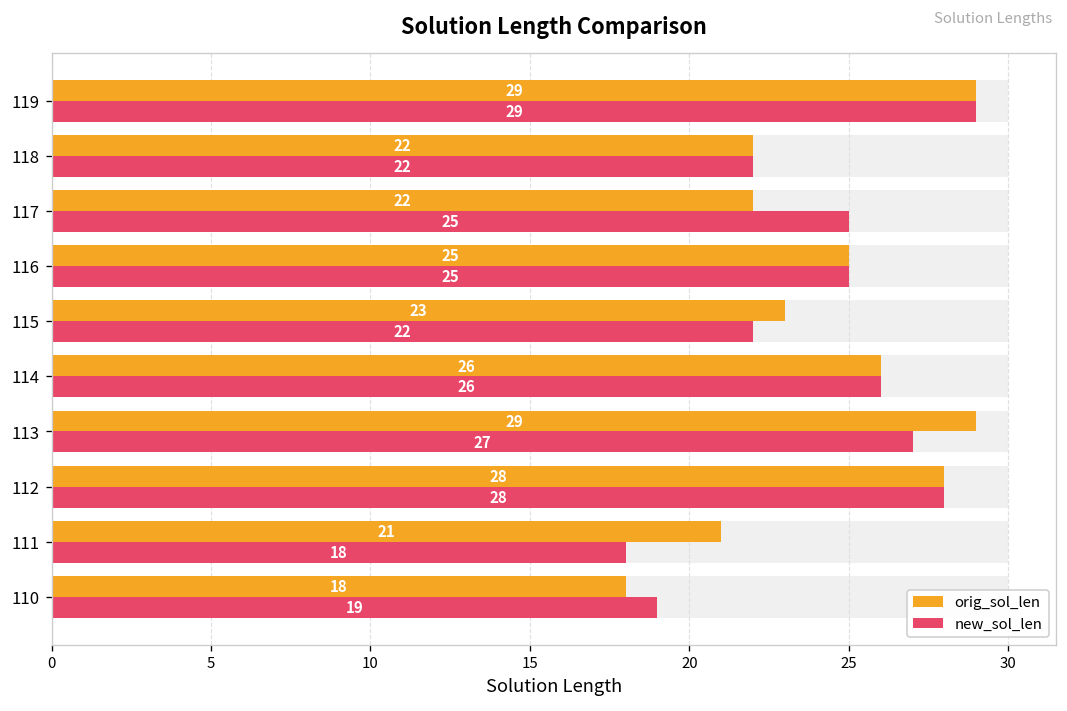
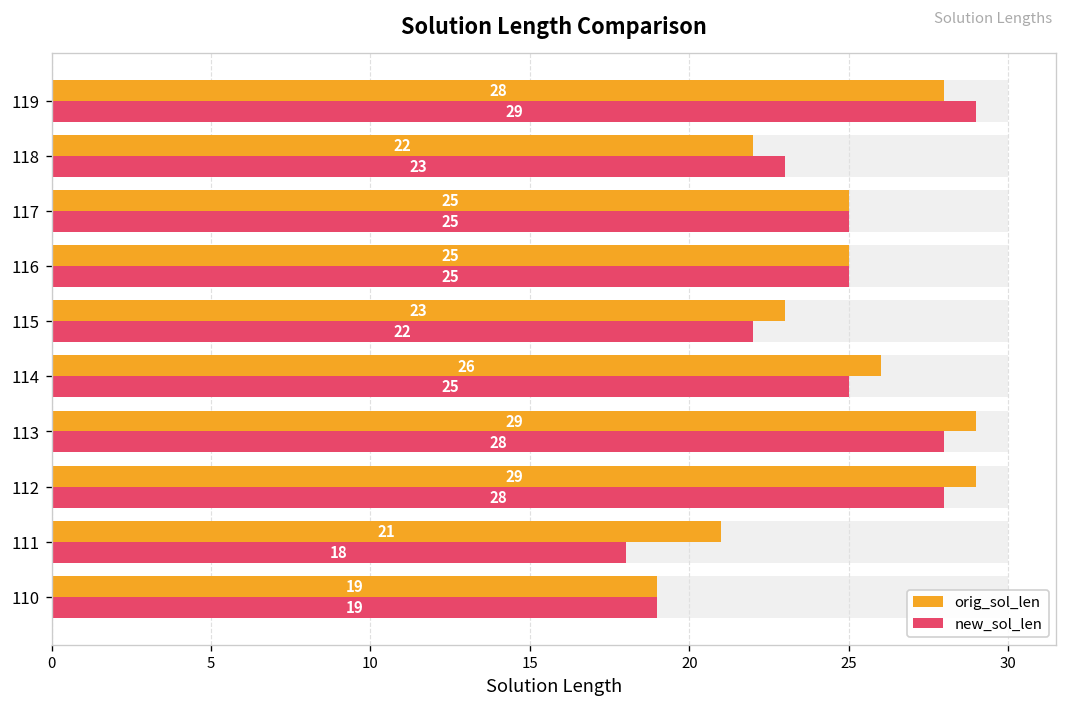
  {
    "orig_sol_len": {
-     "119": 29,
-     "117": 22,
-     "112": 28,
-     "110": 18
+     "119": 28,
+     "117": 25,
+     "112": 29,
+     "110": 19
    },
    "new_sol_len": {
-     "118": 22,
-     "114": 26,
-     "113": 27
+     "118": 23,
+     "114": 25,
+     "113": 28
    }
  }
